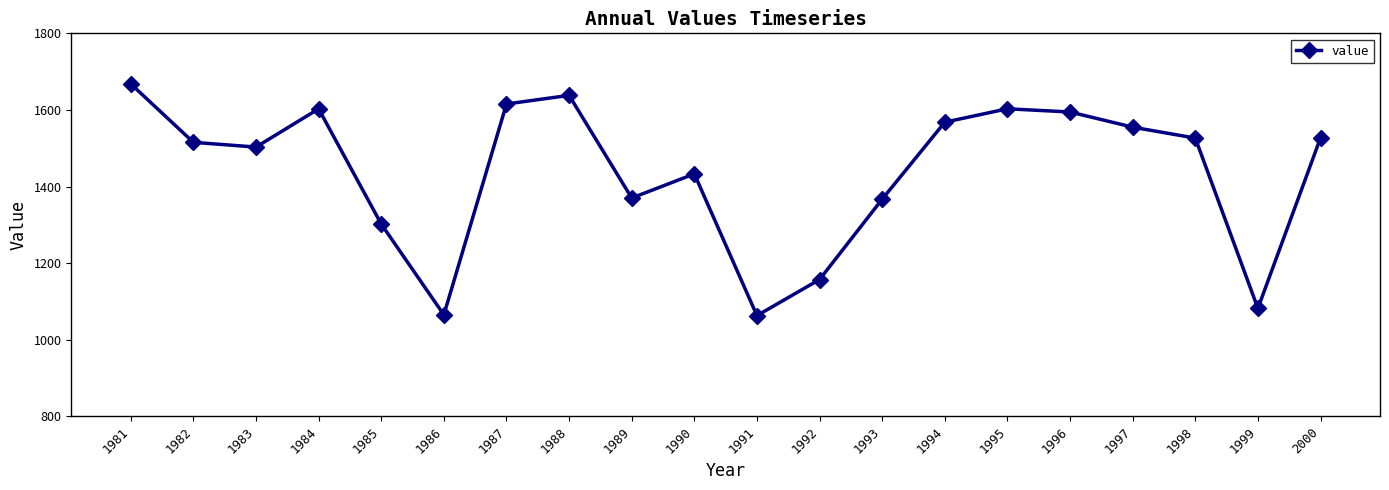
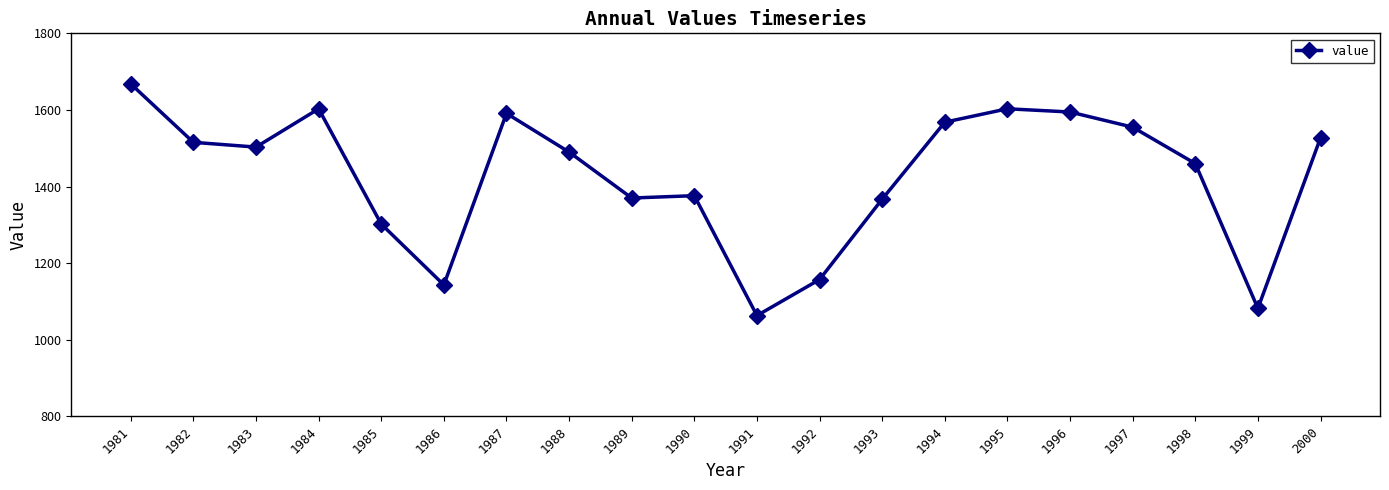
  {
    "1981": 1670,
    "1982": 1520,
    "1983": 1500,
    "1984": 1600,
    "1985": 1300,
-   "1986": 1070,
-   "1987": 1620,
-   "1988": 1640,
+   "1986": 1140,
+   "1987": 1590,
+   "1988": 1490,
    "1989": 1370,
-   "1990": 1430,
+   "1990": 1380,
    "1991": 1060,
    "1992": 1160,
    "1993": 1370,
    "1994": 1570,
    "1995": 1600,
    "1996": 1590,
    "1997": 1560,
-   "1998": 1530,
+   "1998": 1460,
    "1999": 1080,
    "2000": 1530
  }
